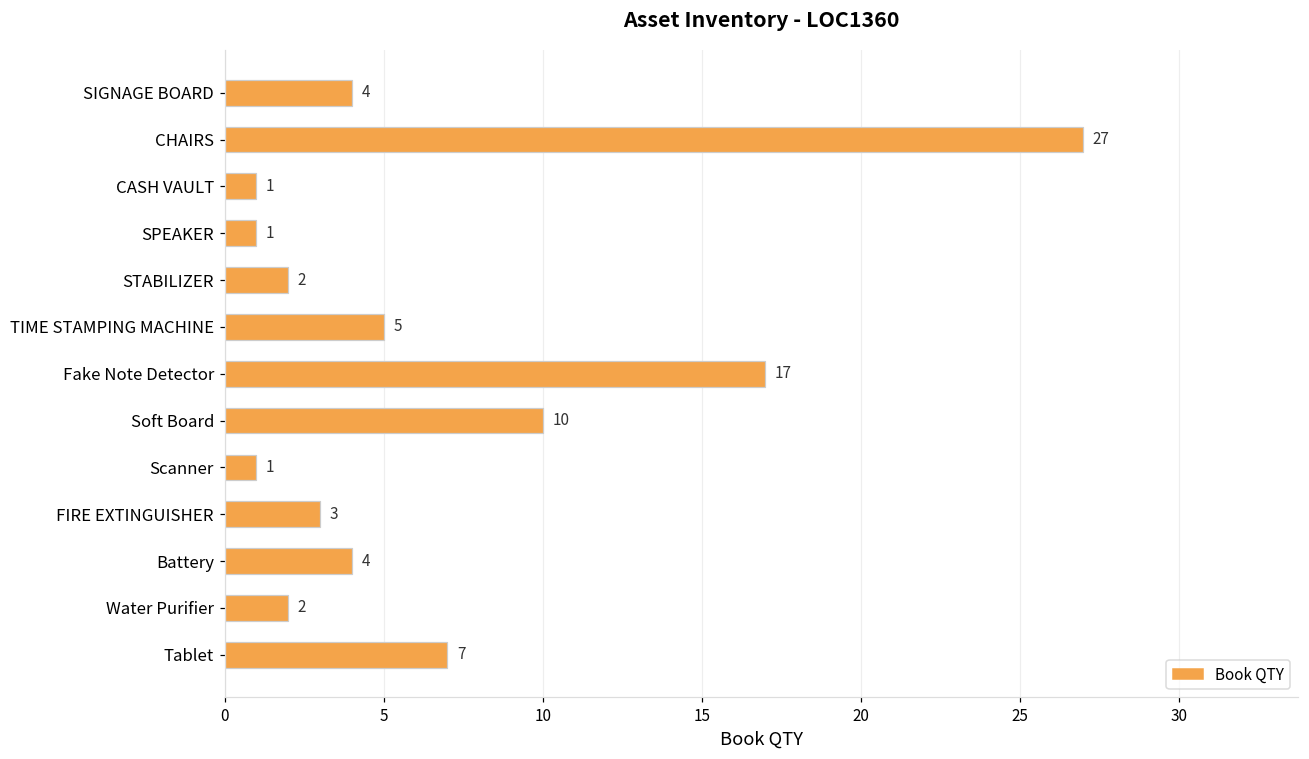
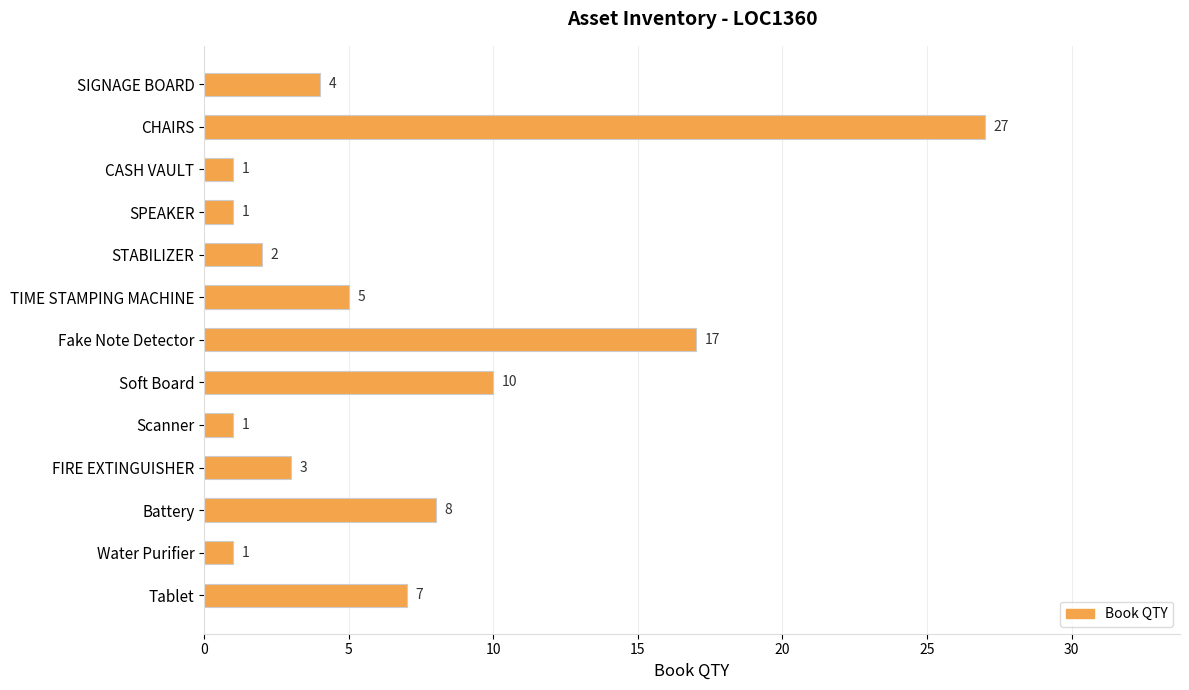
  {
    "SIGNAGE BOARD": 4,
    "CHAIRS": 27,
    "CASH VAULT": 1,
    "SPEAKER": 1,
    "STABILIZER": 2,
    "TIME STAMPING MACHINE": 5,
    "Fake Note Detector": 17,
    "Soft Board": 10,
    "Scanner": 1,
    "FIRE EXTINGUISHER": 3,
-   "Battery": 4,
-   "Water Purifier": 2,
+   "Battery": 8,
+   "Water Purifier": 1,
    "Tablet": 7
  }
